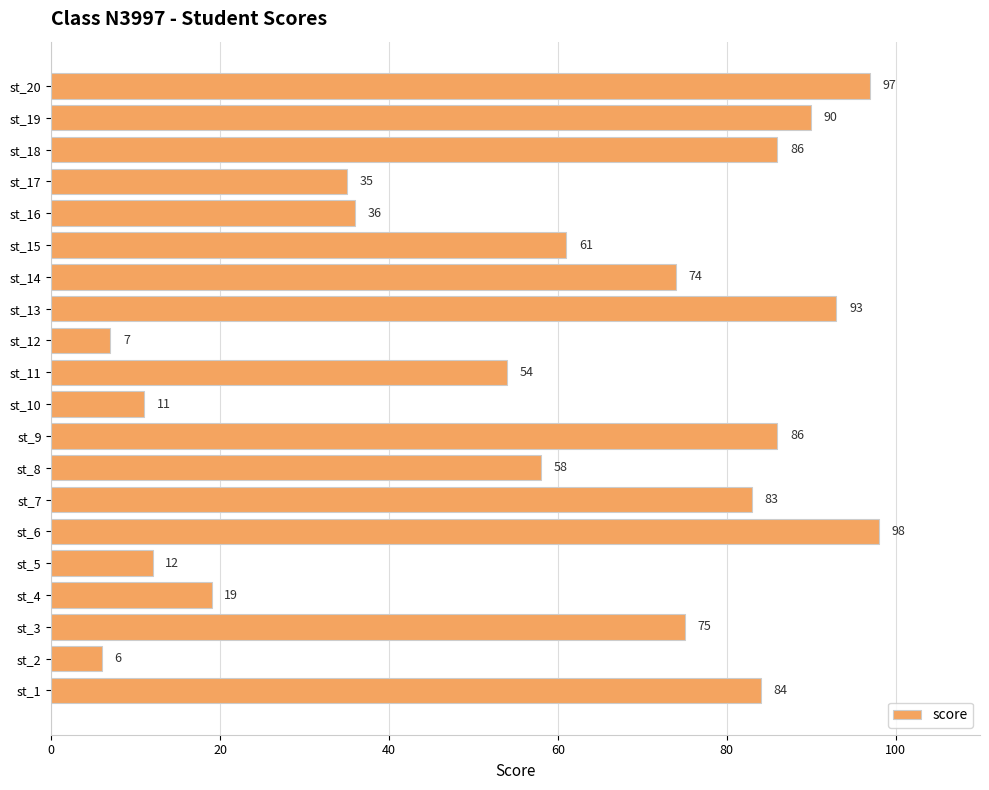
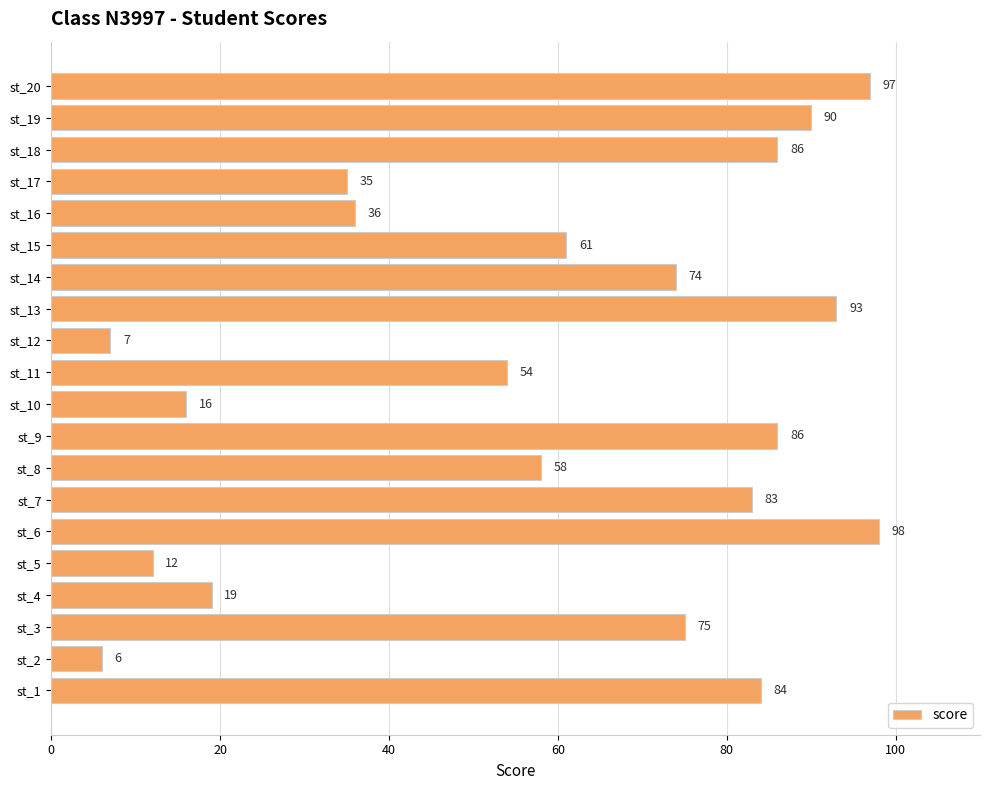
  {
    "st_20": 97,
    "st_19": 90,
    "st_18": 86,
    "st_17": 35,
    "st_16": 36,
    "st_15": 61,
    "st_14": 74,
    "st_13": 93,
    "st_12": 7,
    "st_11": 54,
-   "st_10": 11,
+   "st_10": 16,
    "st_9": 86,
    "st_8": 58,
    "st_7": 83,
    "st_6": 98,
    "st_5": 12,
    "st_4": 19,
    "st_3": 75,
    "st_2": 6,
    "st_1": 84
  }
